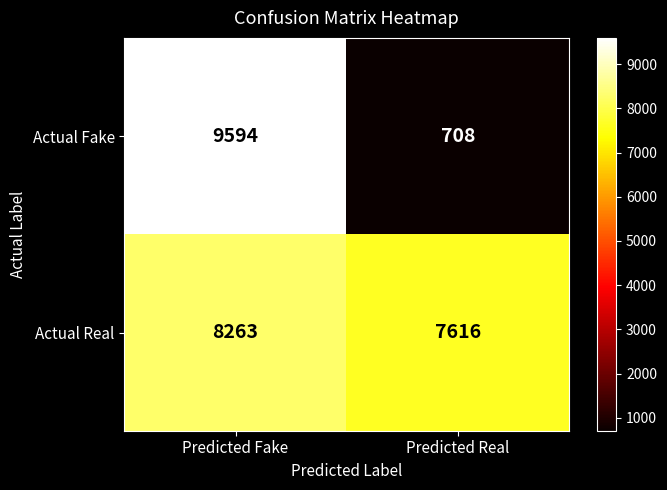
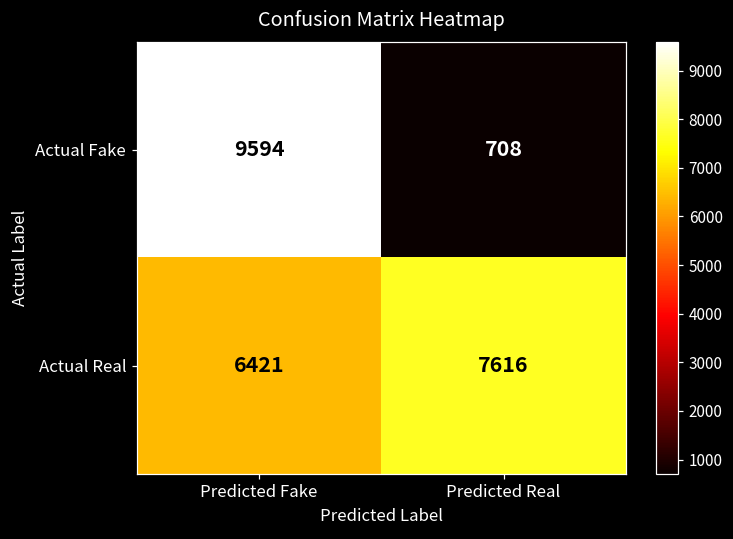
  {
    "Actual Fake": {
      "Predicted Fake": 9594,
      "Predicted Real": 708
    },
    "Actual Real": {
-     "Predicted Fake": 8263,
+     "Predicted Fake": 6421,
      "Predicted Real": 7616
    }
  }
